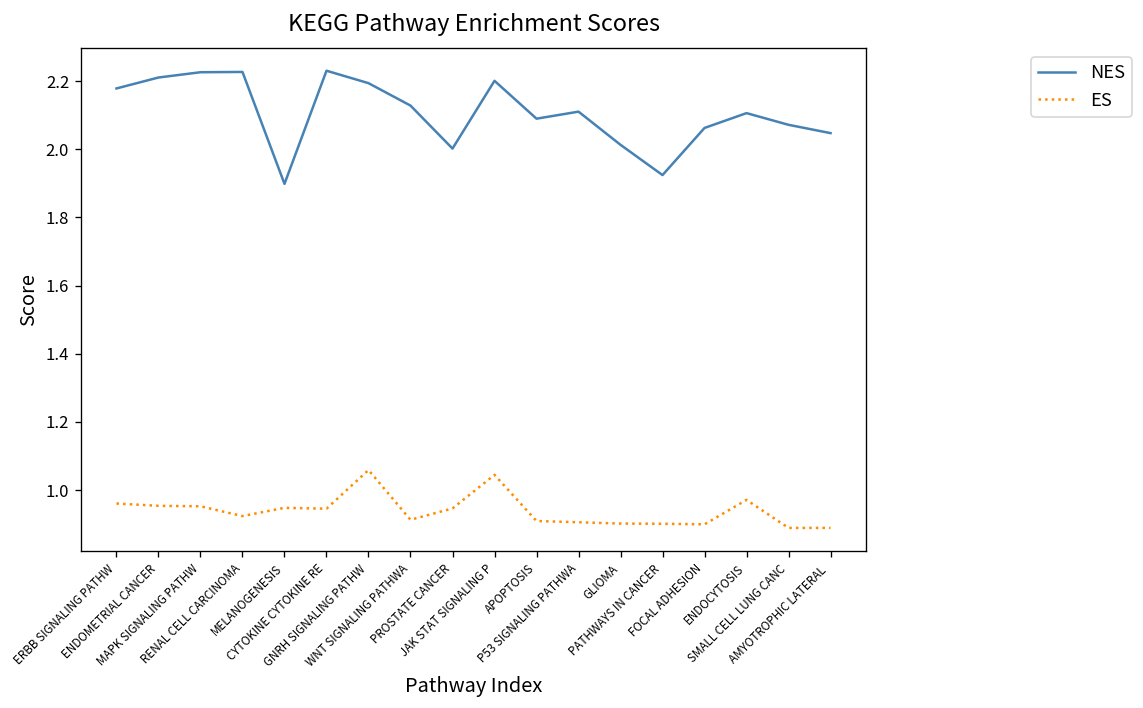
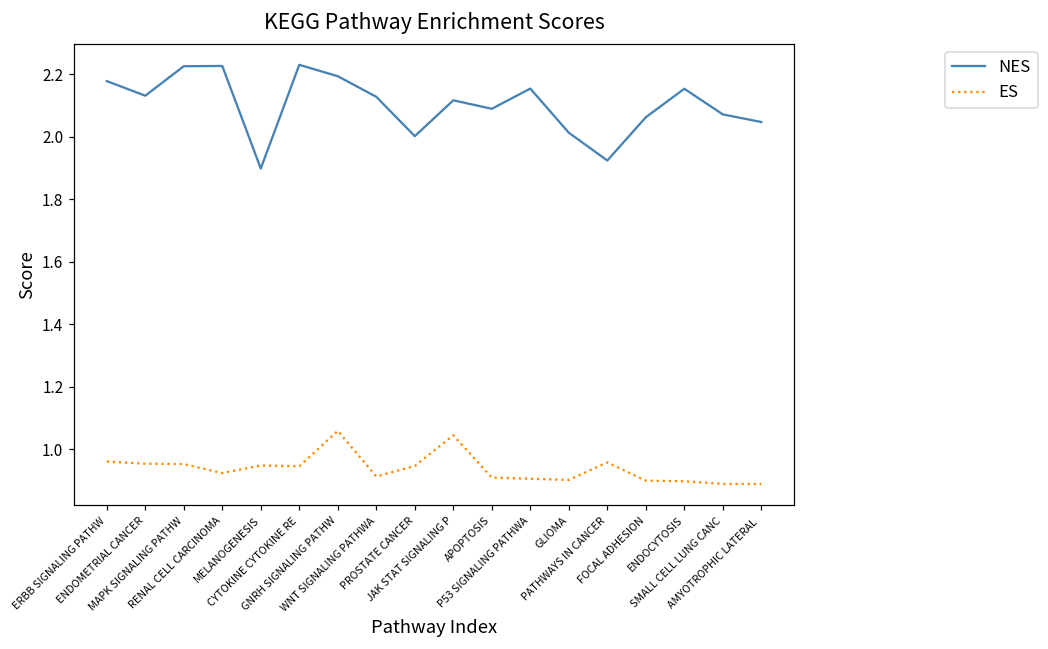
  {
    "NES": {
      "ERBB SIGNALING PATHW": 2.18,
-     "ENDOMETRIAL CANCER": 2.21,
+     "ENDOMETRIAL CANCER": 2.13,
      "MAPK SIGNALING PATHW": 2.23,
      "RENAL CELL CARCINOMA": 2.23,
      "MELANOGENESIS": 1.90,
      "CYTOKINE CYTOKINE RE": 2.23,
      "GNRH SIGNALING PATHW": 2.19,
      "WNT SIGNALING PATHWA": 2.13,
      "PROSTATE CANCER": 2.00,
-     "JAK STAT SIGNALING P": 2.20,
+     "JAK STAT SIGNALING P": 2.12,
      "APOPTOSIS": 2.09,
-     "P53 SIGNALING PATHWA": 2.11,
+     "P53 SIGNALING PATHWA": 2.15,
      "GLIOMA": 2.01,
      "PATHWAYS IN CANCER": 1.92,
      "FOCAL ADHESION": 2.06,
-     "ENDOCYTOSIS": 2.11,
+     "ENDOCYTOSIS": 2.15,
      "SMALL CELL LUNG CANC": 2.07,
      "AMYOTROPHIC LATERAL": 2.05
    },
    "ES": {
      "ERBB SIGNALING PATHW": 0.96,
      "ENDOMETRIAL CANCER": 0.95,
      "MAPK SIGNALING PATHW": 0.95,
      "RENAL CELL CARCINOMA": 0.92,
      "MELANOGENESIS": 0.95,
      "CYTOKINE CYTOKINE RE": 0.95,
      "GNRH SIGNALING PATHW": 1.06,
      "WNT SIGNALING PATHWA": 0.91,
      "PROSTATE CANCER": 0.95,
      "JAK STAT SIGNALING P": 1.04,
      "APOPTOSIS": 0.91,
      "P53 SIGNALING PATHWA": 0.91,
      "GLIOMA": 0.90,
-     "PATHWAYS IN CANCER": 0.90,
+     "PATHWAYS IN CANCER": 0.96,
      "FOCAL ADHESION": 0.90,
-     "ENDOCYTOSIS": 0.97,
+     "ENDOCYTOSIS": 0.90,
      "SMALL CELL LUNG CANC": 0.89,
      "AMYOTROPHIC LATERAL": 0.89
    }
  }
